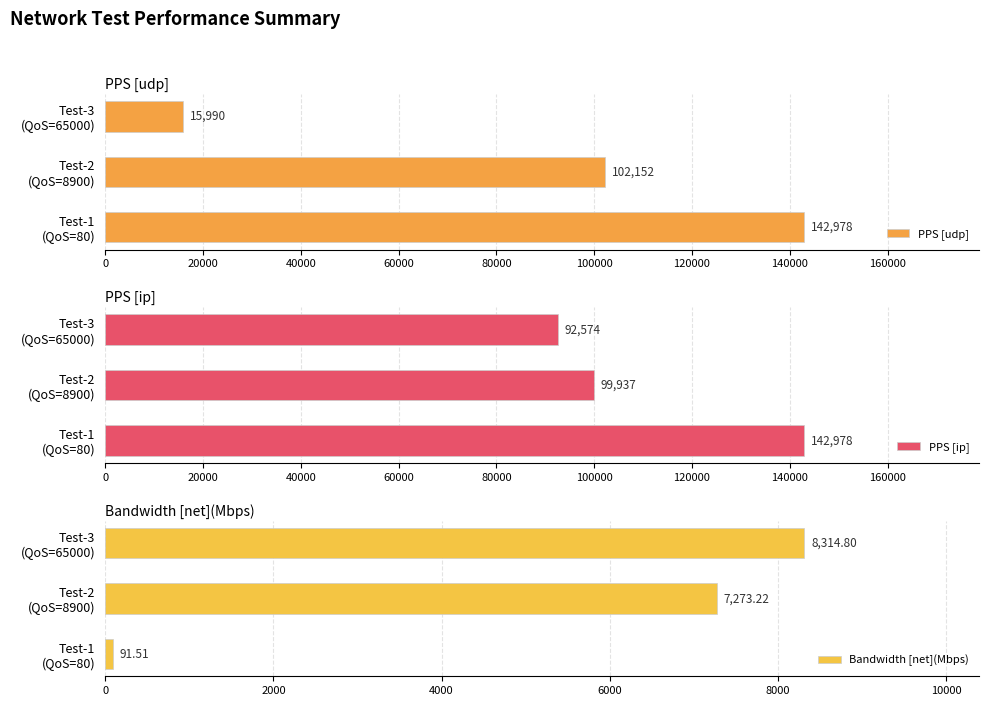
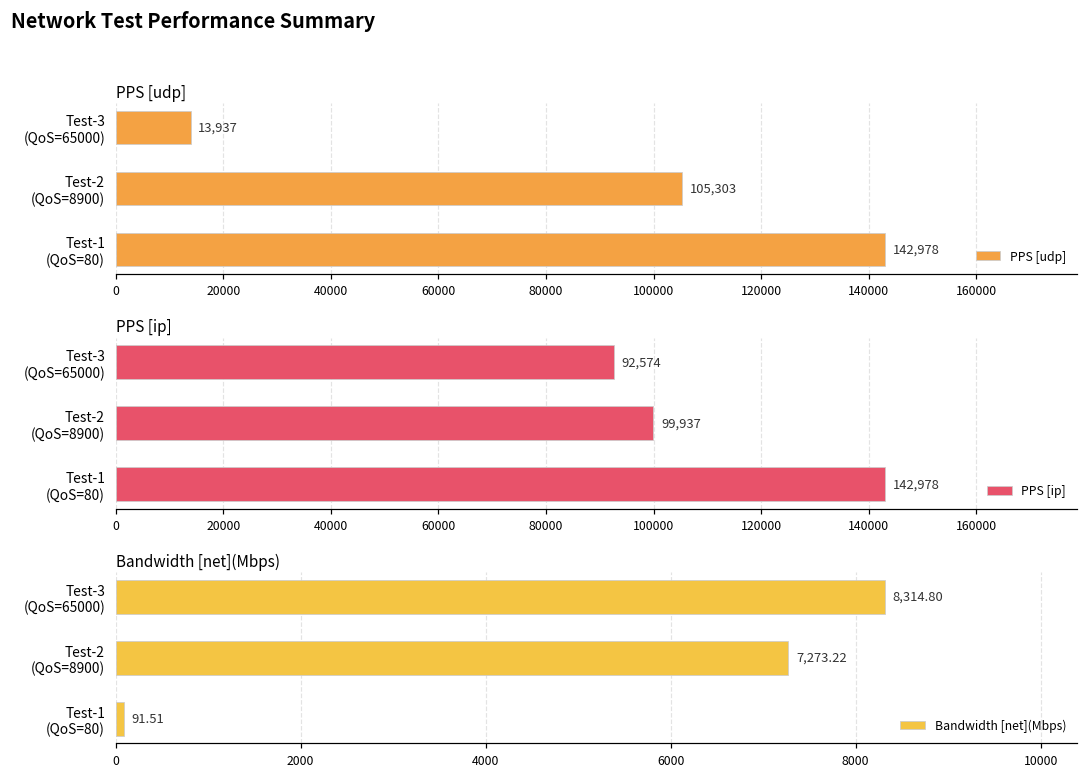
  {
    "PPS [udp]": {
-     "Test-3 (QoS=65000)": "15,990",
-     "Test-2 (QoS=8900)": "102,152",
+     "Test-3 (QoS=65000)": "13,937",
+     "Test-2 (QoS=8900)": "105,303",
      "Test-1 (QoS=80)": "142,978"
    },
    "PPS [ip]": {
      "Test-3 (QoS=65000)": "92,574",
      "Test-2 (QoS=8900)": "99,937",
      "Test-1 (QoS=80)": "142,978"
    },
    "Bandwidth [net](Mbps)": {
      "Test-3 (QoS=65000)": "8,314.80",
      "Test-2 (QoS=8900)": "7,273.22",
      "Test-1 (QoS=80)": "91.51"
    }
  }
